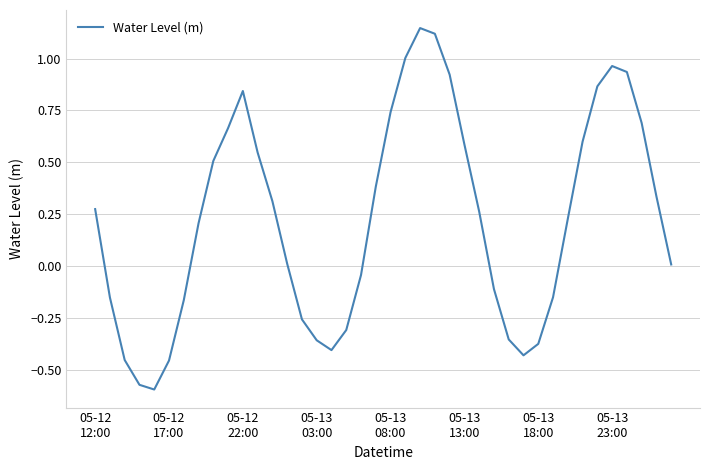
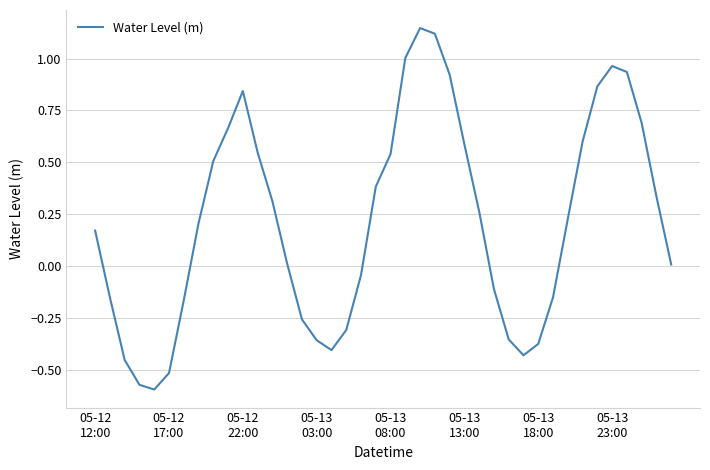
  {
-   "05-12 12:00": 0.27,
-   "05-12 17:00": -0.46,
+   "05-12 12:00": 0.17,
+   "05-12 17:00": -0.52,
    "05-12 22:00": 0.84,
    "05-13 03:00": -0.36,
-   "05-13 08:00": 0.74,
+   "05-13 08:00": 0.54,
    "05-13 13:00": 0.59,
    "05-13 18:00": -0.38,
    "05-13 23:00": 0.96
  }
